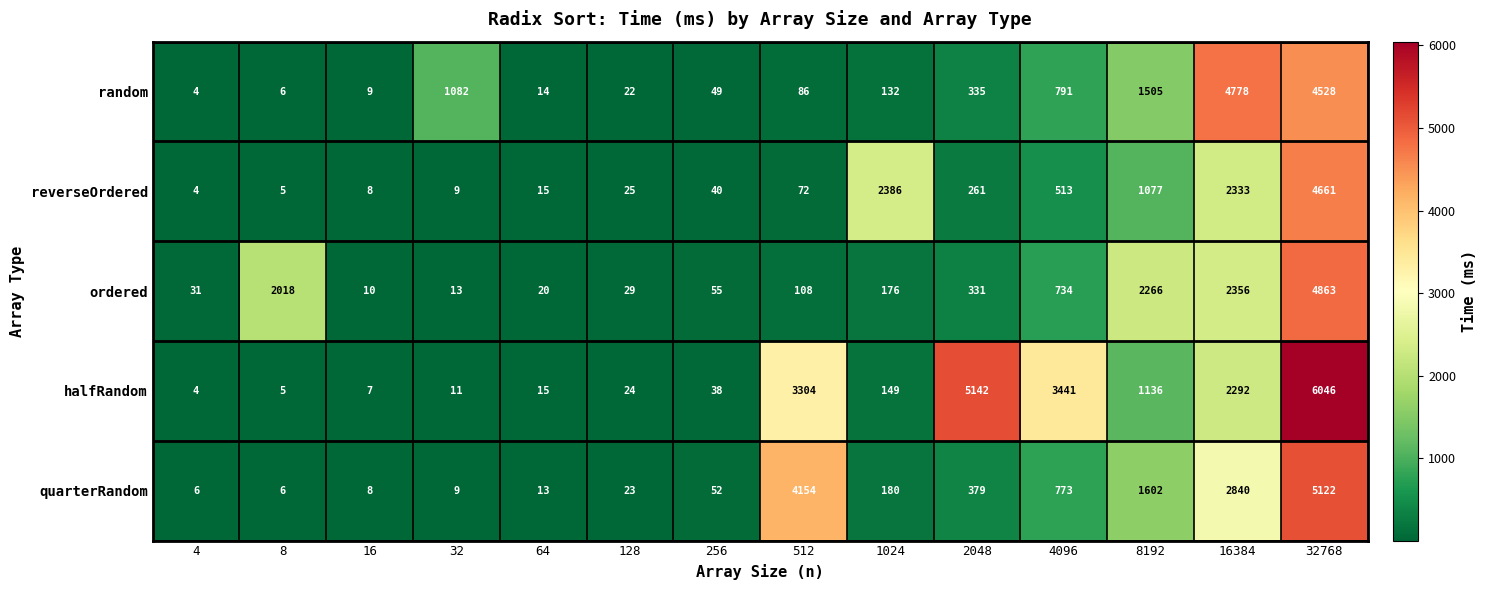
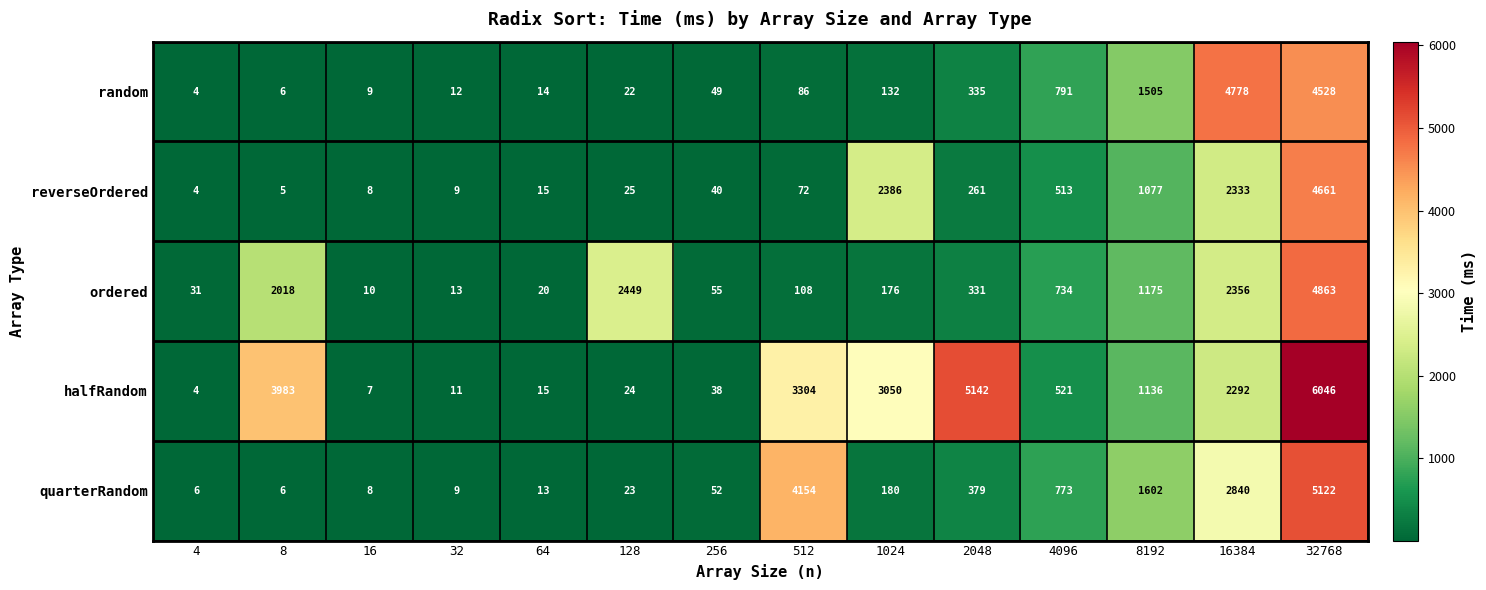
  {
    "random": {
      "4": 4,
      "8": 6,
      "16": 9,
-     "32": 1082,
+     "32": 12,
      "64": 14,
      "128": 22,
      "256": 49,
      "512": 86,
      "1024": 132,
      "2048": 335,
      "4096": 791,
      "8192": 1505,
      "16384": 4778,
      "32768": 4528
    },
    "reverseOrdered": {
      "4": 4,
      "8": 5,
      "16": 8,
      "32": 9,
      "64": 15,
      "128": 25,
      "256": 40,
      "512": 72,
      "1024": 2386,
      "2048": 261,
      "4096": 513,
      "8192": 1077,
      "16384": 2333,
      "32768": 4661
    },
    "ordered": {
      "4": 31,
      "8": 2018,
      "16": 10,
      "32": 13,
      "64": 20,
-     "128": 29,
+     "128": 2449,
      "256": 55,
      "512": 108,
      "1024": 176,
      "2048": 331,
      "4096": 734,
-     "8192": 2266,
+     "8192": 1175,
      "16384": 2356,
      "32768": 4863
    },
    "halfRandom": {
      "4": 4,
-     "8": 5,
+     "8": 3983,
      "16": 7,
      "32": 11,
      "64": 15,
      "128": 24,
      "256": 38,
      "512": 3304,
-     "1024": 149,
+     "1024": 3050,
      "2048": 5142,
-     "4096": 3441,
+     "4096": 521,
      "8192": 1136,
      "16384": 2292,
      "32768": 6046
    },
    "quarterRandom": {
      "4": 6,
      "8": 6,
      "16": 8,
      "32": 9,
      "64": 13,
      "128": 23,
      "256": 52,
      "512": 4154,
      "1024": 180,
      "2048": 379,
      "4096": 773,
      "8192": 1602,
      "16384": 2840,
      "32768": 5122
    }
  }
